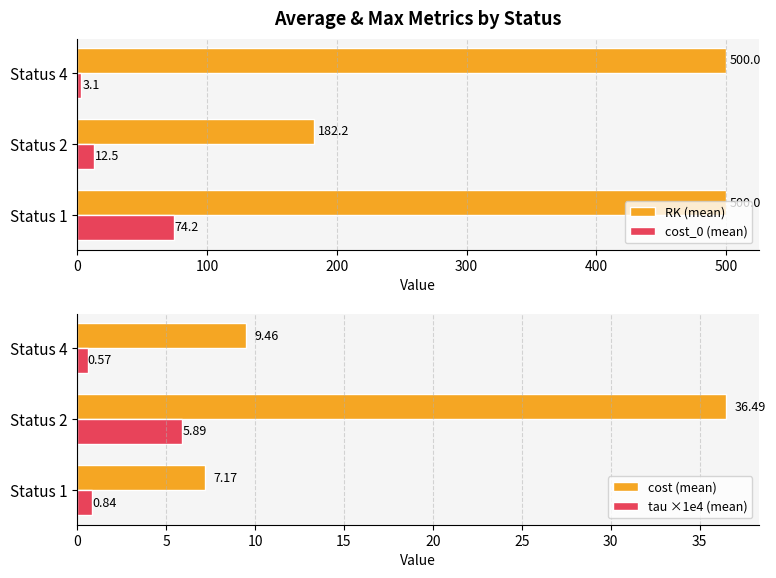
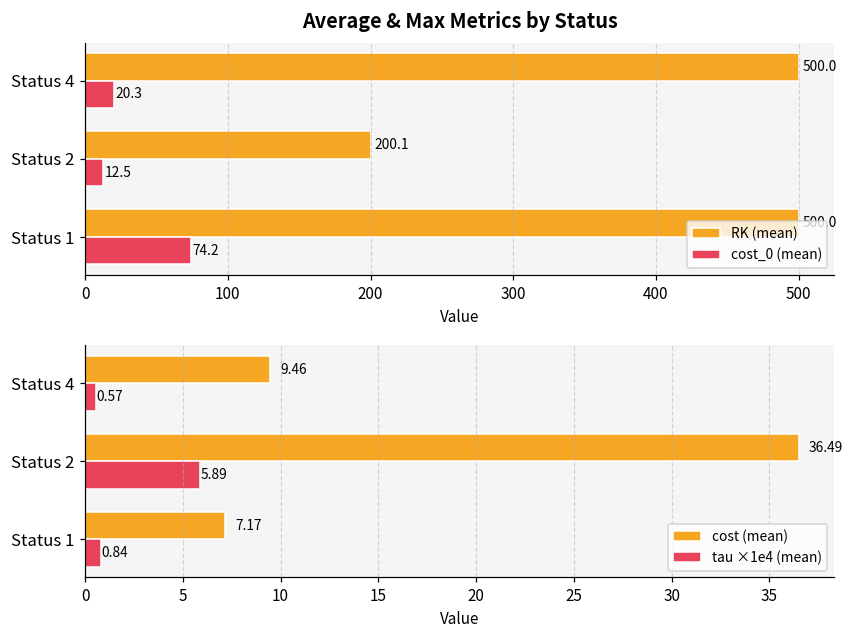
  {
    "Average & Max Metrics by Status": {
      "RK (mean)": {
        "Status 4": 500.0,
-       "Status 2": 182.2
+       "Status 2": 200.1
      },
      "cost_0 (mean)": {
-       "Status 4": 3.1,
+       "Status 4": 20.3,
        "Status 2": 12.5,
        "Status 1": 74.2
      }
    }
  }
